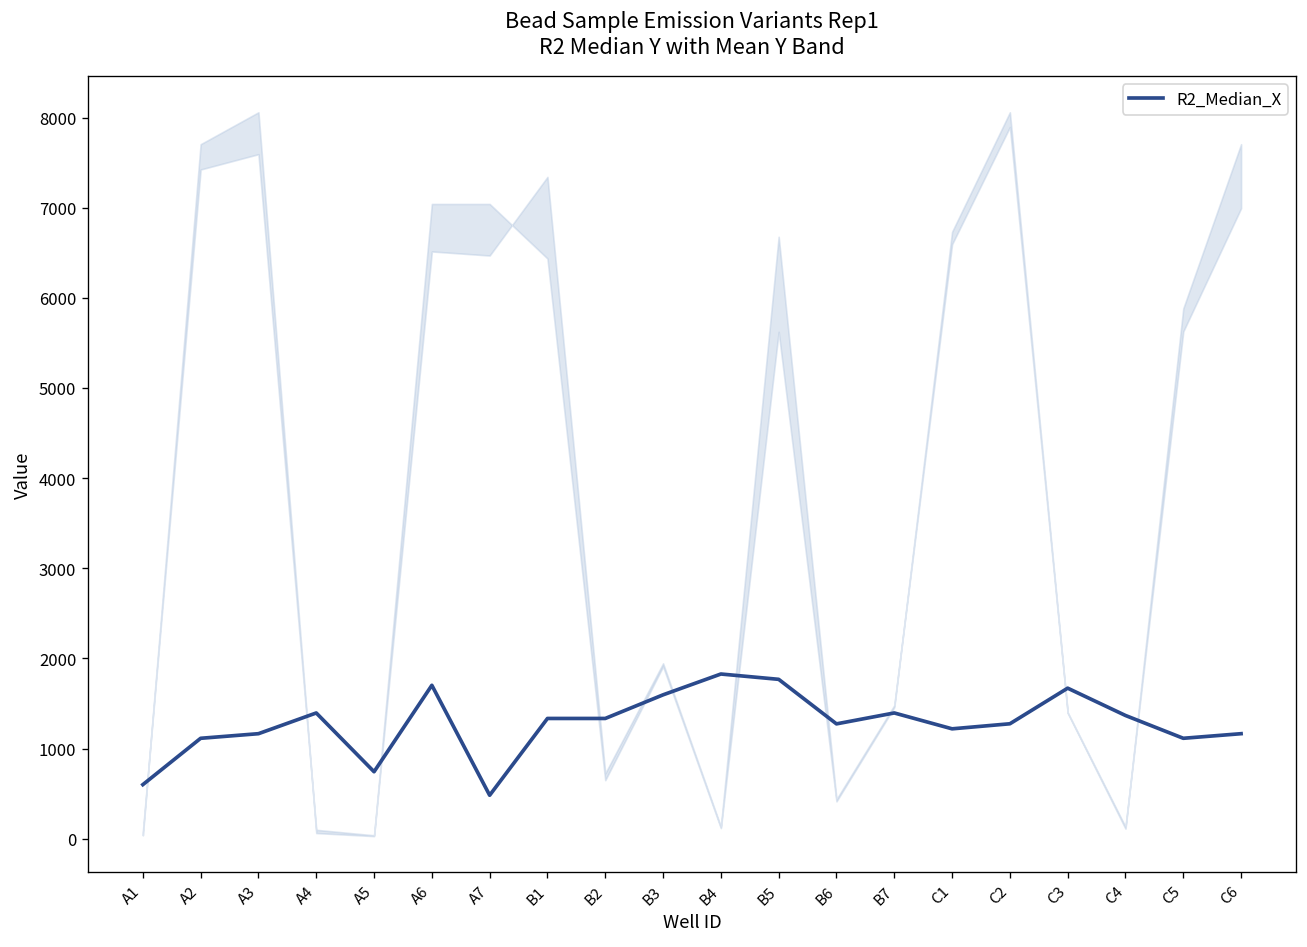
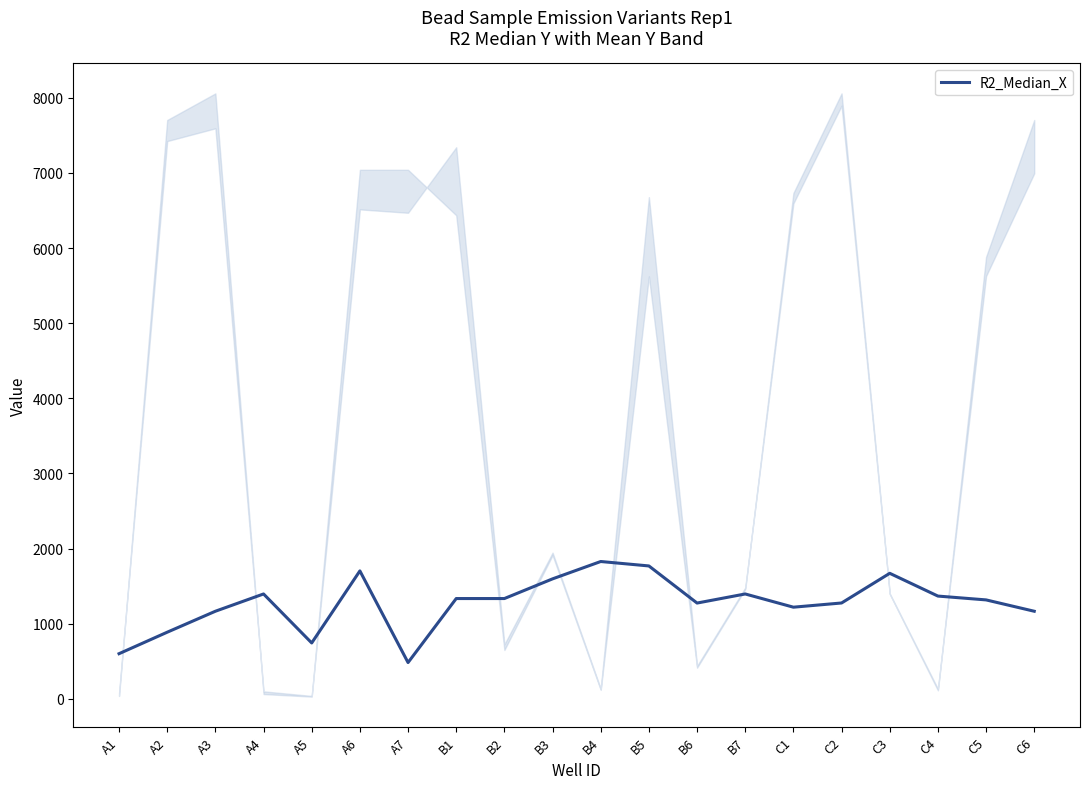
  {
    "R2_Median_X": {
      "A1": 600,
-     "A2": 1100,
+     "A2": 900,
      "A3": 1200,
      "A4": 1400,
      "A5": 700,
      "A6": 1700,
      "A7": 500,
      "B1": 1300,
      "B2": 1300,
      "B3": 1600,
      "B4": 1800,
      "B5": 1800,
      "B6": 1300,
      "B7": 1400,
      "C1": 1200,
      "C2": 1300,
      "C3": 1700,
      "C4": 1400,
-     "C5": 1100,
+     "C5": 1300,
      "C6": 1200
    }
  }
